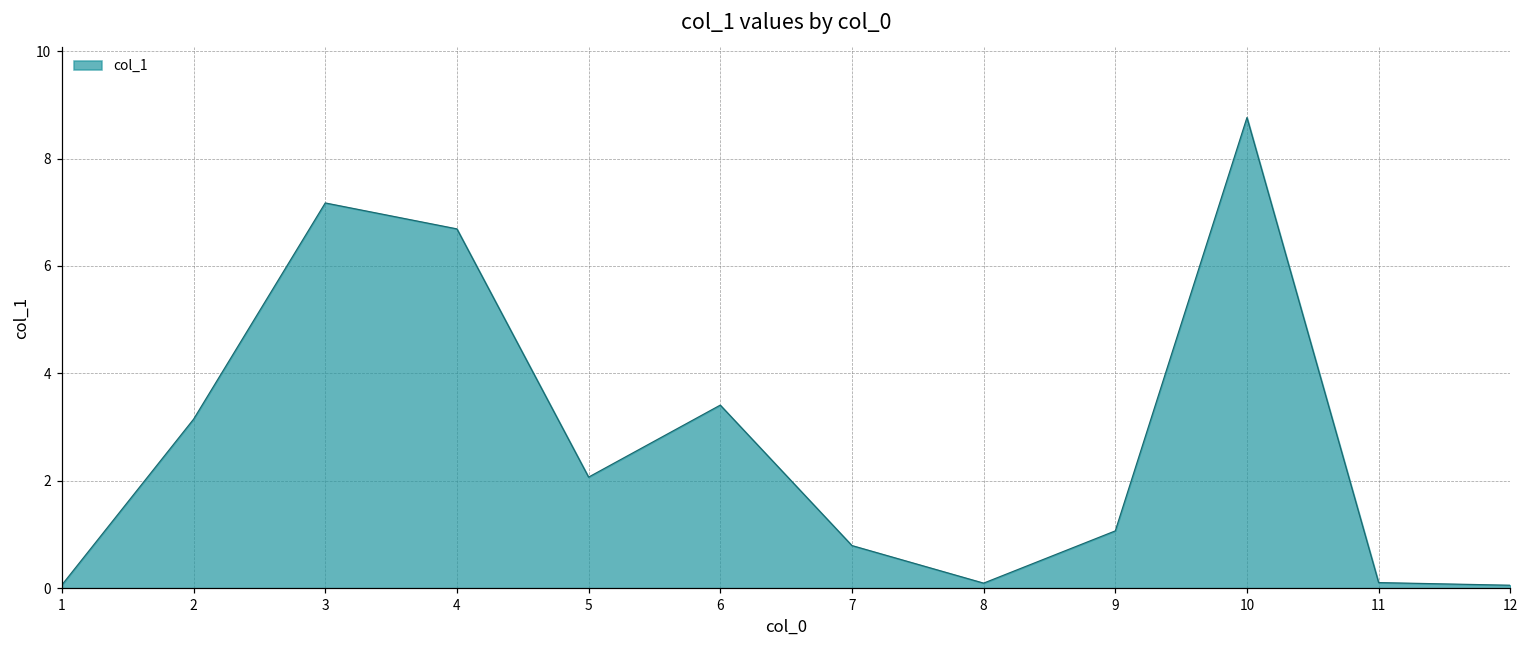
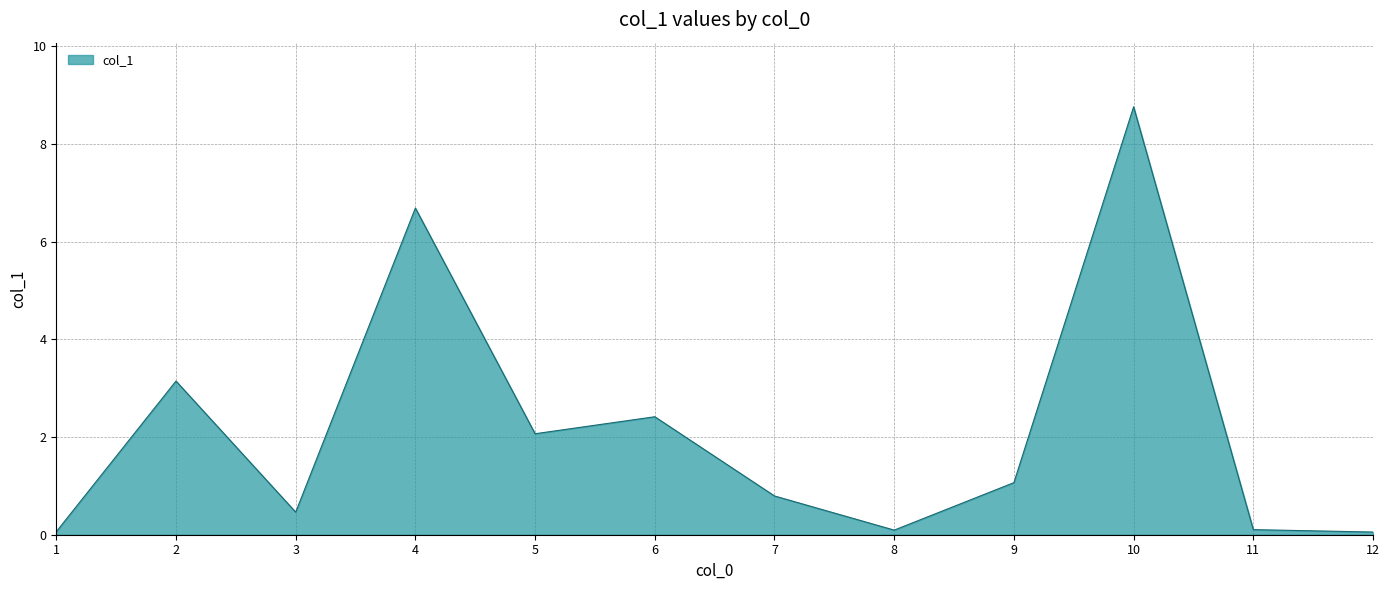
  {
    "1": 0.1,
    "2": 3.1,
-   "3": 7.2,
+   "3": 0.5,
    "4": 6.7,
    "5": 2.1,
-   "6": 3.4,
+   "6": 2.4,
    "7": 0.8,
    "8": 0.1,
    "9": 1.1,
    "10": 8.8,
    "11": 0.1,
    "12": 0.1
  }
